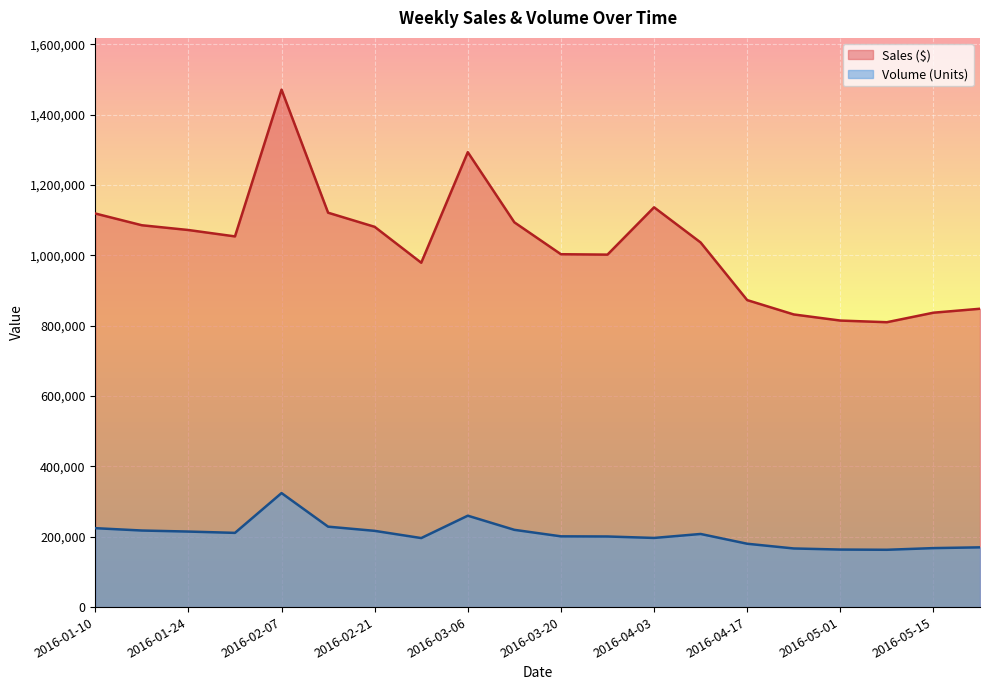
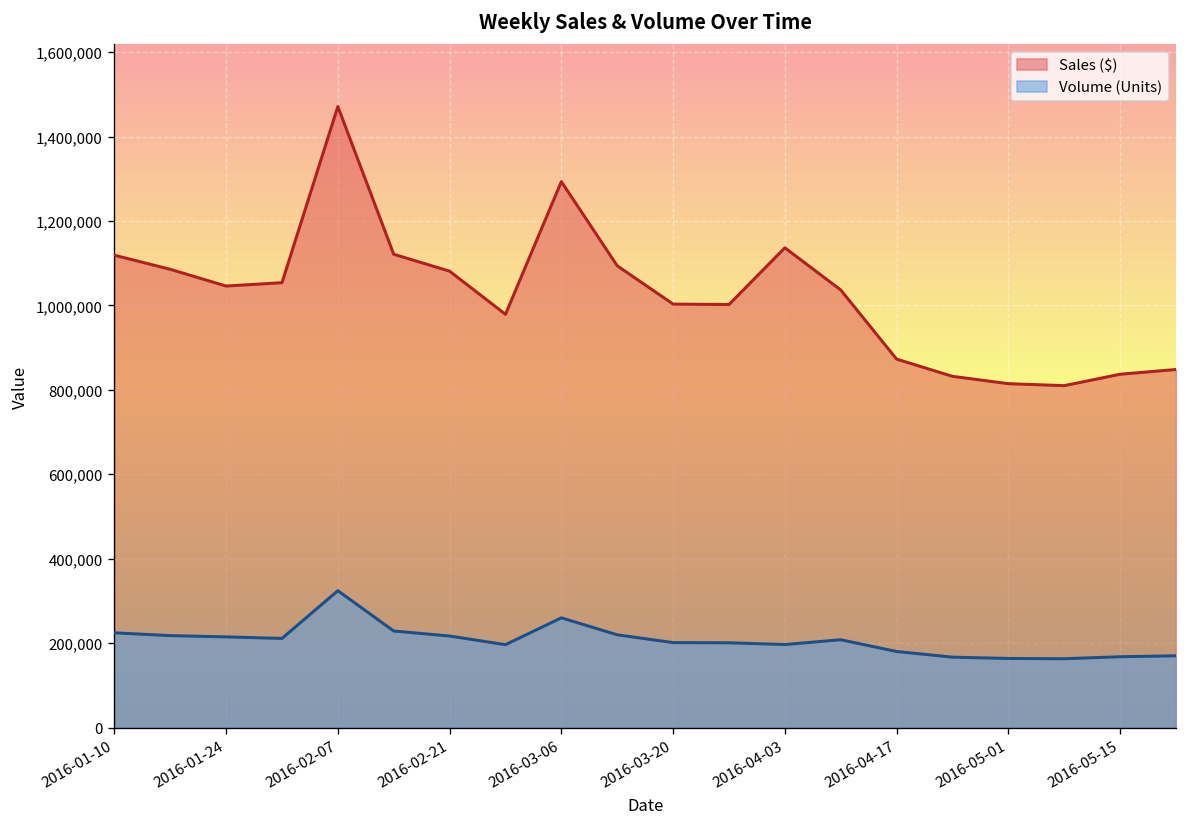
  {
    "Sales ($)": {
      "2016-01-10": "1,120,000",
-     "2016-01-24": "1,070,000",
+     "2016-01-24": "1,050,000",
      "2016-02-07": "1,470,000",
      "2016-02-21": "1,080,000",
      "2016-03-06": "1,290,000",
      "2016-03-20": "1,000,000",
      "2016-04-03": "1,140,000",
      "2016-04-17": "870,000",
      "2016-05-01": "810,000",
      "2016-05-15": "840,000"
    },
    "Volume (Units)": {
      "2016-01-10": "220,000",
      "2016-01-24": "210,000",
      "2016-02-07": "320,000",
      "2016-02-21": "220,000",
      "2016-03-06": "260,000",
      "2016-03-20": "200,000",
      "2016-04-03": "200,000",
      "2016-04-17": "180,000",
      "2016-05-01": "160,000",
      "2016-05-15": "170,000"
    }
  }
